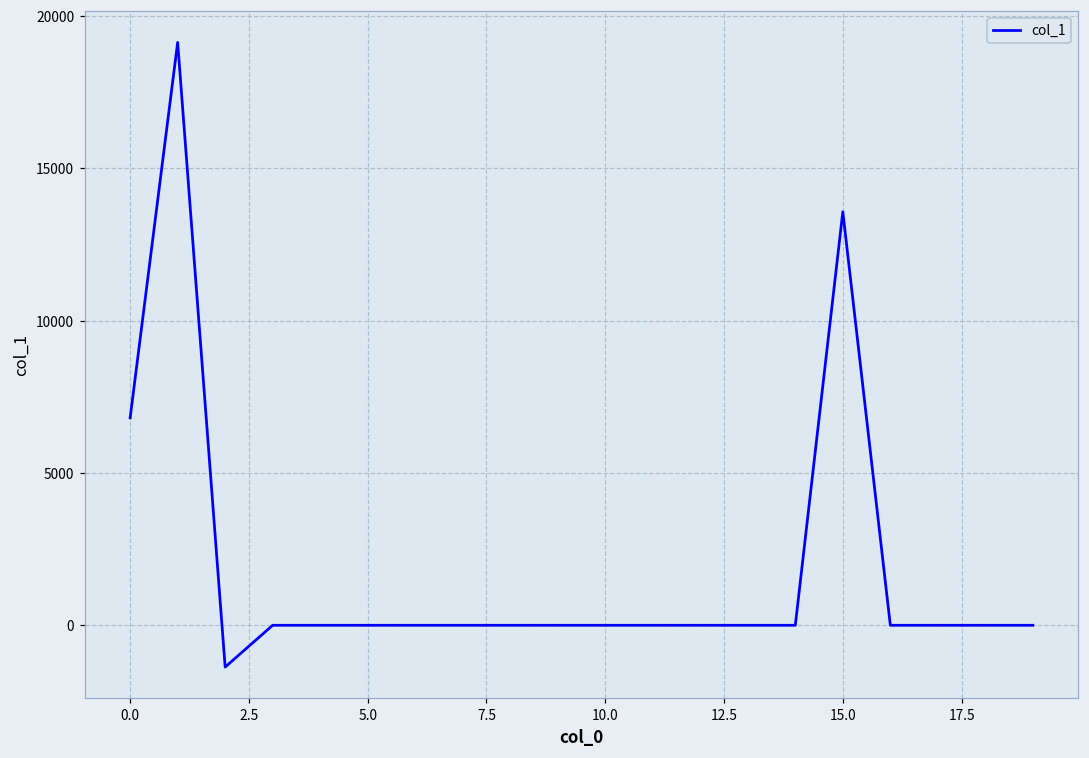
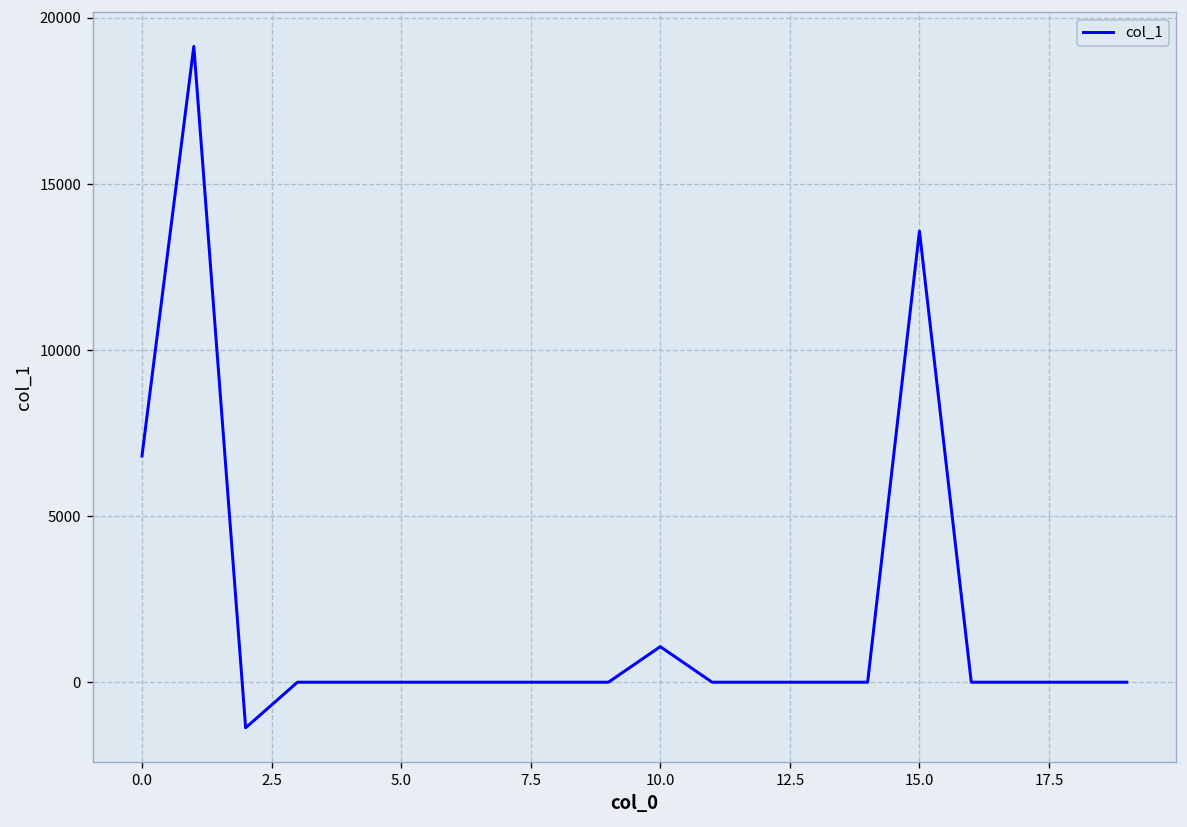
  {
    "0.0": 6800,
    "5.0": 0,
-   "10.0": 0,
+   "10.0": 1100,
    "15.0": 13600
  }
